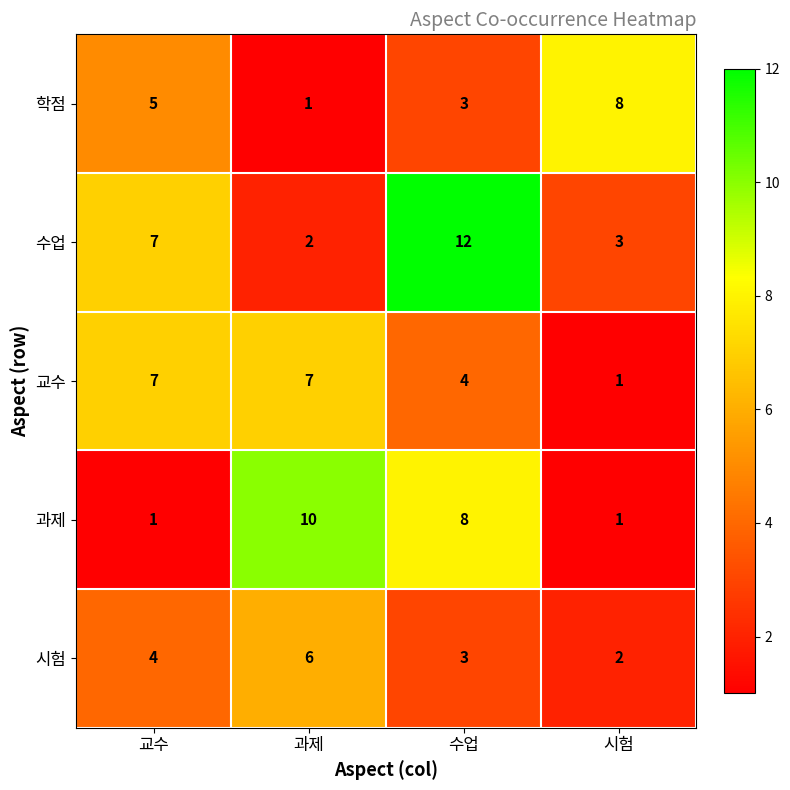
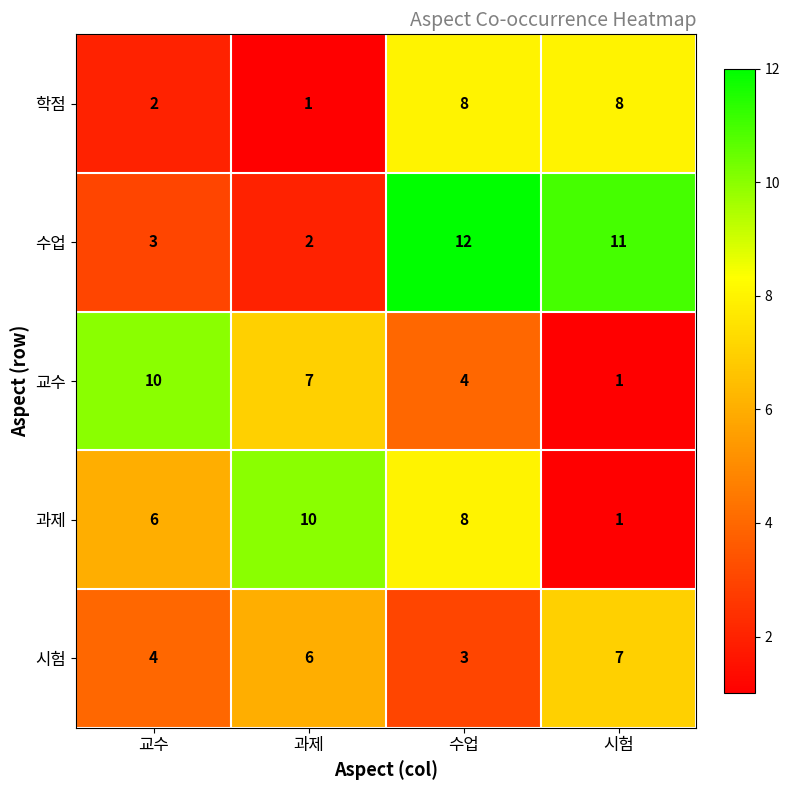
  {
    "학점": {
-     "교수": 5,
+     "교수": 2,
      "과제": 1,
-     "수업": 3,
+     "수업": 8,
      "시험": 8
    },
    "수업": {
-     "교수": 7,
+     "교수": 3,
      "과제": 2,
      "수업": 12,
-     "시험": 3
+     "시험": 11
    },
    "교수": {
-     "교수": 7,
+     "교수": 10,
      "과제": 7,
      "수업": 4,
      "시험": 1
    },
    "과제": {
-     "교수": 1,
+     "교수": 6,
      "과제": 10,
      "수업": 8,
      "시험": 1
    },
    "시험": {
      "교수": 4,
      "과제": 6,
      "수업": 3,
-     "시험": 2
+     "시험": 7
    }
  }
